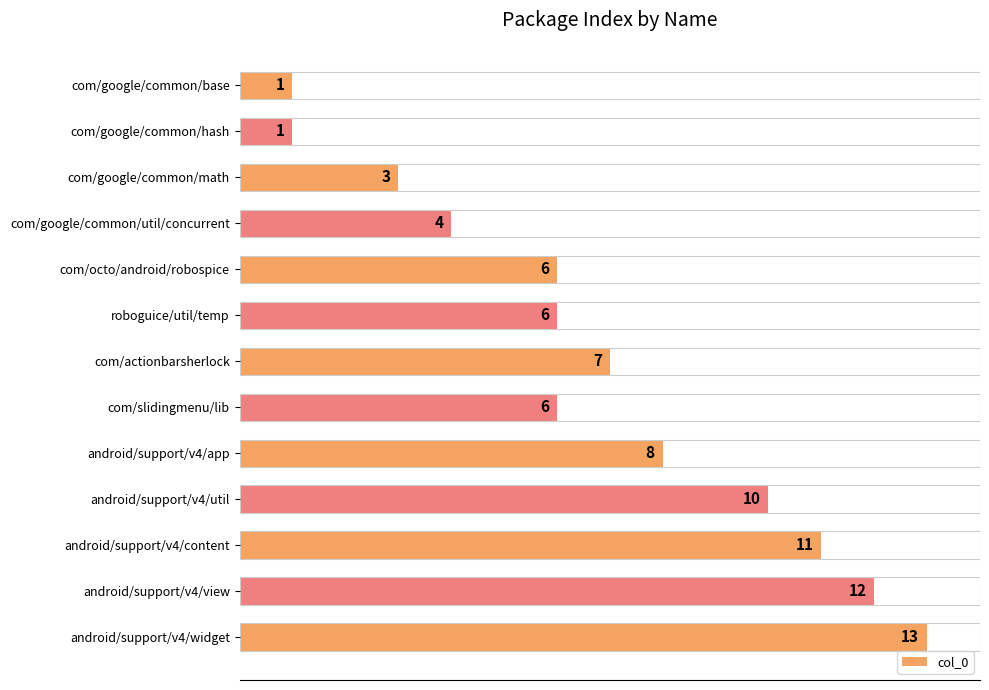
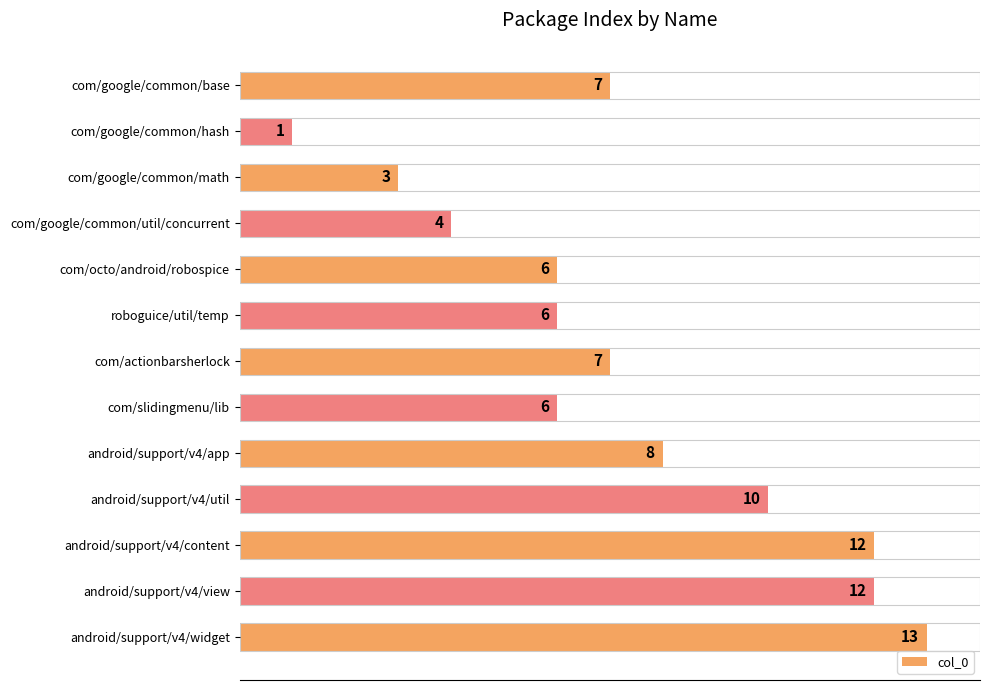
  {
-   "com/google/common/base": 1,
+   "com/google/common/base": 7,
    "com/google/common/hash": 1,
    "com/google/common/math": 3,
    "com/google/common/util/concurrent": 4,
    "com/octo/android/robospice": 6,
    "roboguice/util/temp": 6,
    "com/actionbarsherlock": 7,
    "com/slidingmenu/lib": 6,
    "android/support/v4/app": 8,
    "android/support/v4/util": 10,
-   "android/support/v4/content": 11,
+   "android/support/v4/content": 12,
    "android/support/v4/view": 12,
    "android/support/v4/widget": 13
  }
